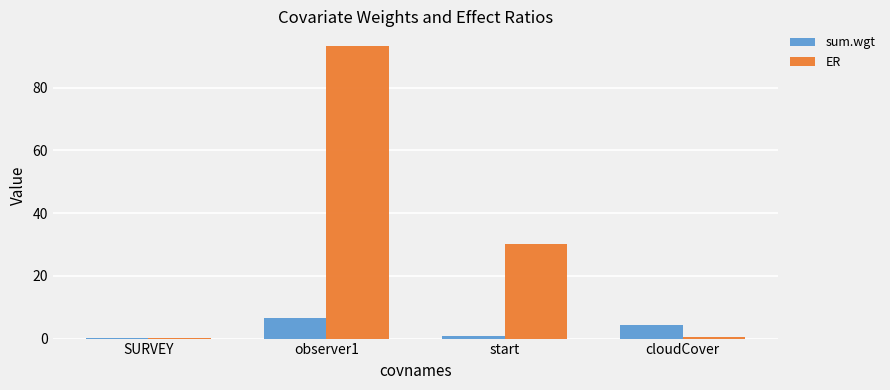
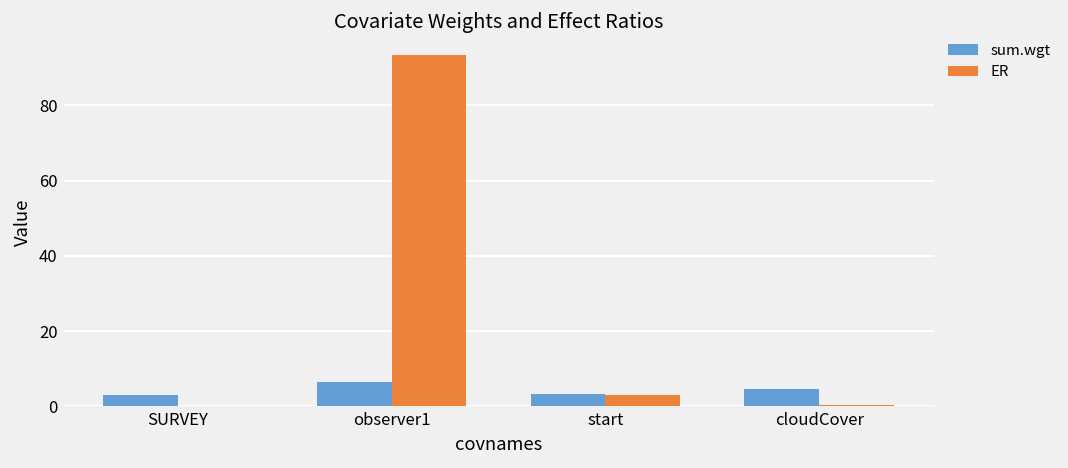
  {
    "sum.wgt": {
-     "SURVEY": 0,
+     "SURVEY": 3,
      "observer1": 6,
-     "start": 1,
+     "start": 3,
      "cloudCover": 4
    },
    "ER": {
      "observer1": 93,
-     "start": 30
+     "start": 3
    }
  }
